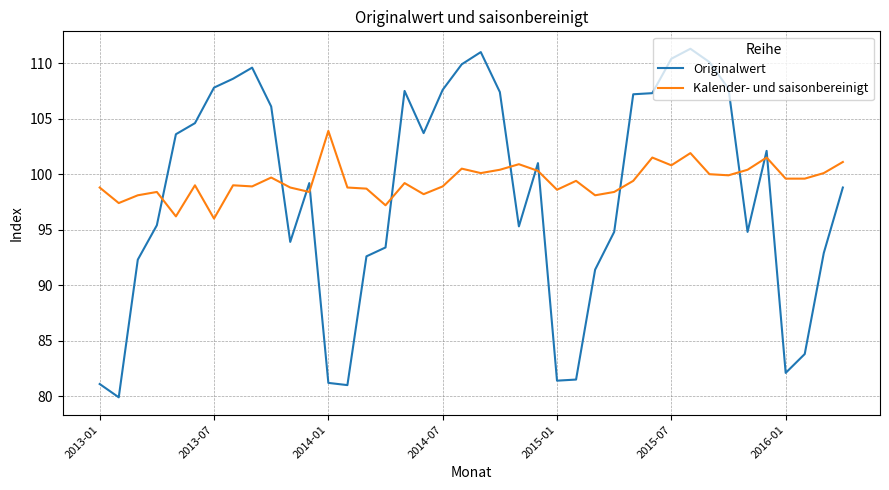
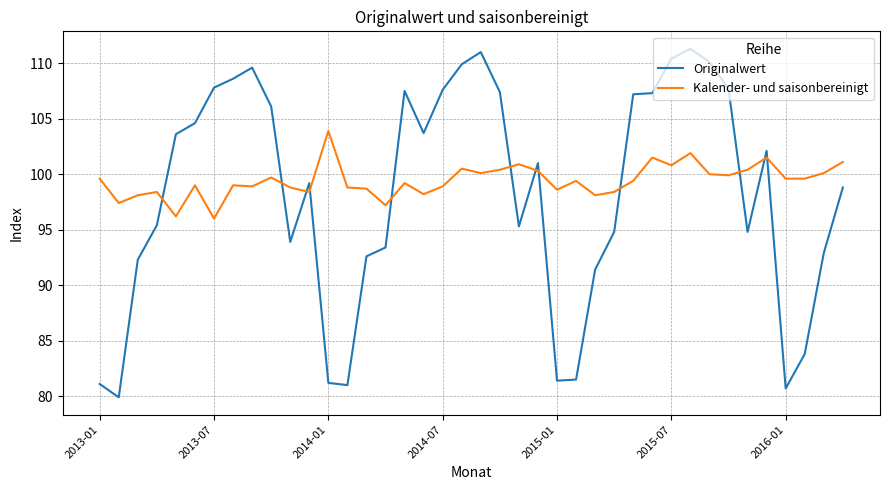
  {
    "Originalwert": {
      "2013-01": 81.1,
      "2013-07": 107.8,
      "2014-01": 81.2,
      "2014-07": 107.6,
      "2015-01": 81.4,
-     "2016-01": 82.1
+     "2016-01": 80.7
    },
    "Kalender- und saisonbereinigt": {
-     "2013-01": 98.8,
+     "2013-01": 99.6,
      "2013-07": 96.0,
      "2014-01": 103.9,
      "2014-07": 98.9,
      "2015-01": 98.6,
      "2015-07": 100.8,
      "2016-01": 99.6
    }
  }
